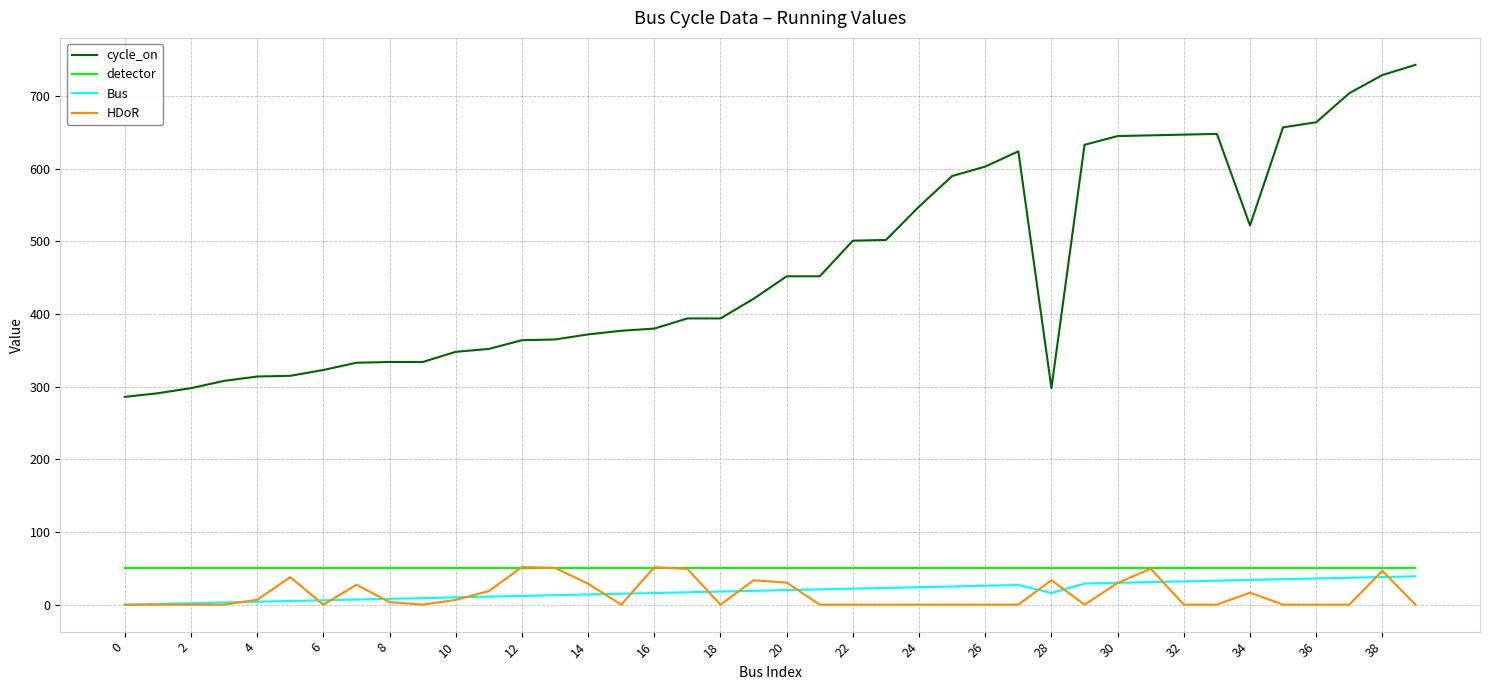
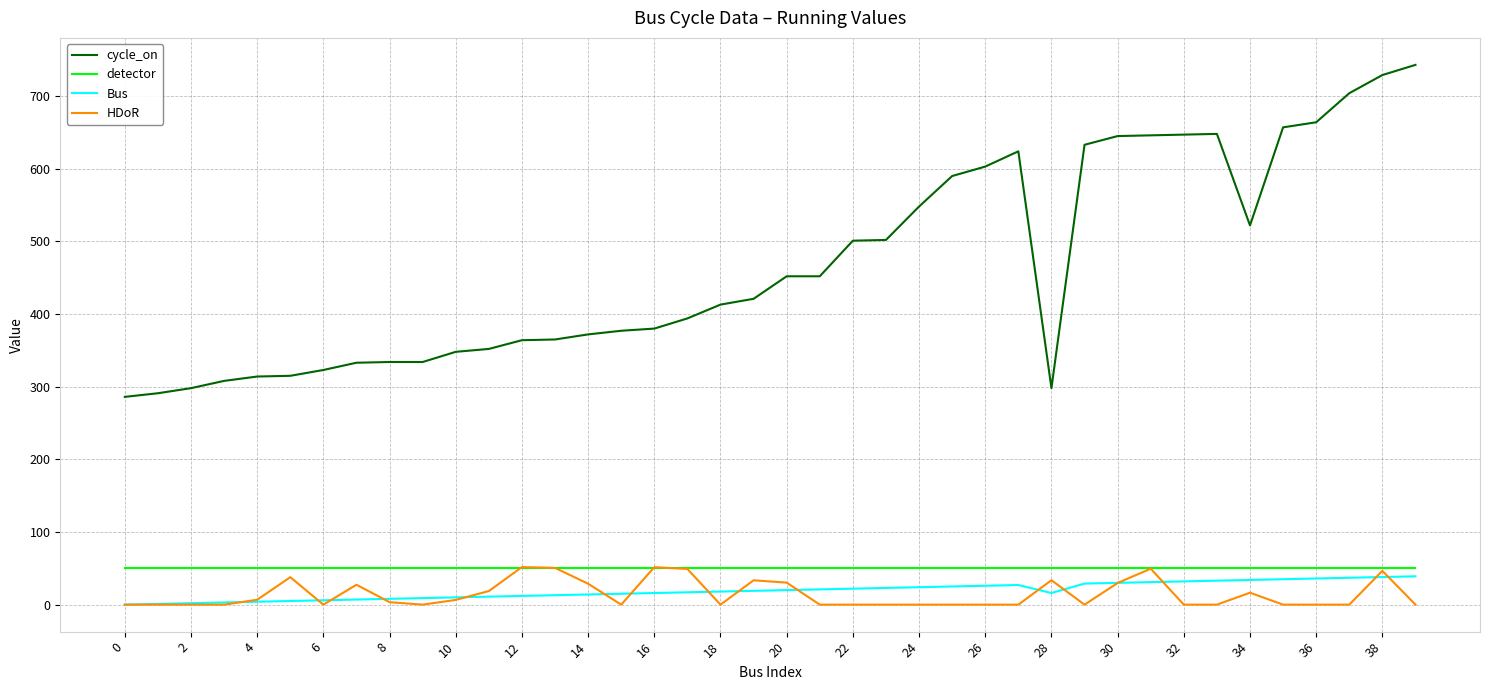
  {
    "cycle_on": {
      "0": 290,
      "2": 300,
      "4": 310,
      "6": 320,
      "8": 330,
      "10": 350,
      "12": 360,
      "14": 370,
      "16": 380,
-     "18": 390,
+     "18": 410,
      "20": 450,
      "22": 500,
      "24": 550,
      "26": 600,
      "28": 300,
      "30": 650,
      "32": 650,
      "34": 520,
      "36": 660,
      "38": 730
    },
    "detector": {
      "0": 50,
      "2": 50,
      "4": 50,
      "6": 50,
      "8": 50,
      "10": 50,
      "14": 50,
      "18": 50,
      "20": 50,
      "22": 50,
      "24": 50,
      "26": 50,
      "28": 50,
      "30": 50,
      "32": 50,
      "34": 50,
      "36": 50,
      "38": 50
    },
    "Bus": {
      "6": 10,
      "8": 10,
      "12": 10,
      "14": 10,
      "16": 20,
      "18": 20,
      "20": 20,
      "22": 20,
      "24": 20,
      "26": 30,
      "28": 20,
      "32": 30,
      "34": 30,
      "36": 40,
      "38": 40
    },
    "HDoR": {
      "6": 0,
      "8": 0,
      "14": 30,
      "18": 0,
      "20": 30,
      "22": 0,
      "24": 0,
      "26": 0,
      "28": 30,
      "32": 0,
      "34": 20,
      "36": 0,
      "38": 50
    }
  }
